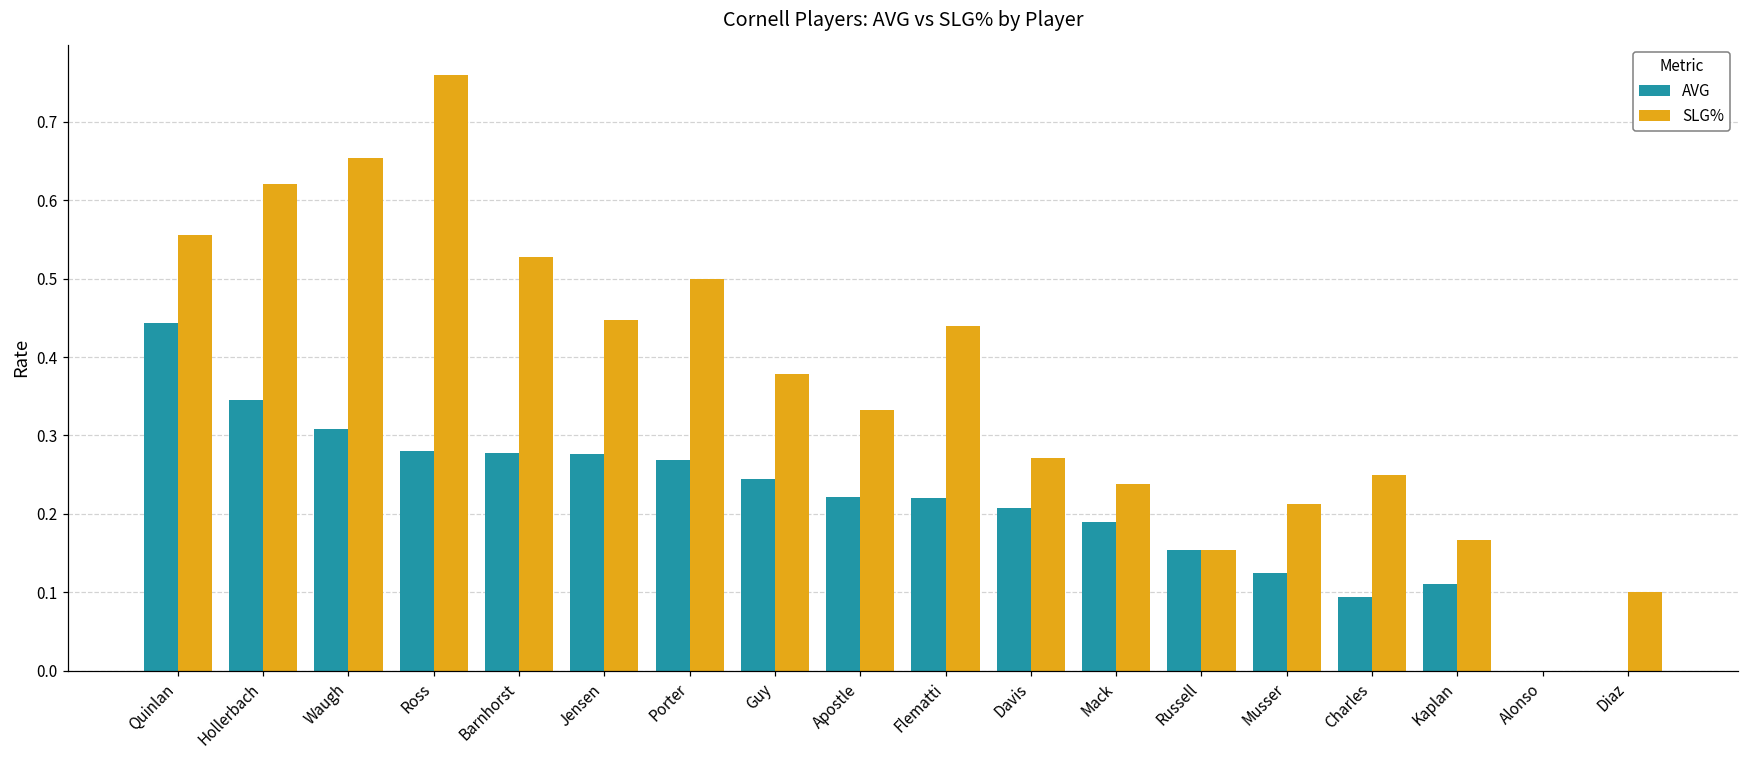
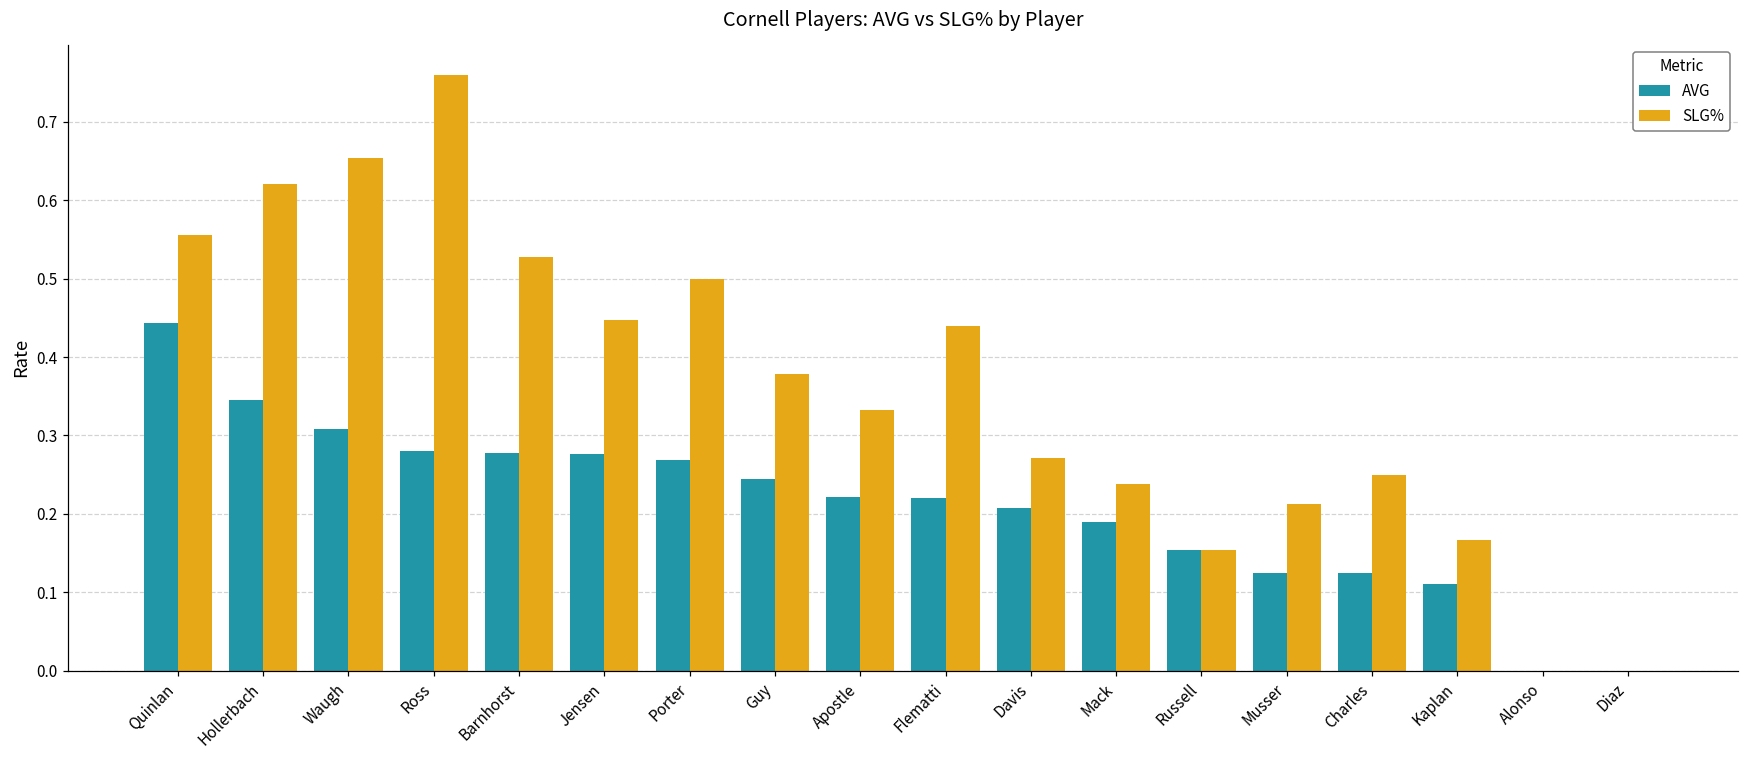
  {
    "AVG": {
      "Quinlan": 0.44,
      "Hollerbach": 0.35,
      "Waugh": 0.31,
      "Ross": 0.28,
      "Barnhorst": 0.28,
      "Jensen": 0.28,
      "Porter": 0.27,
      "Guy": 0.24,
      "Apostle": 0.22,
      "Flematti": 0.22,
      "Davis": 0.21,
      "Mack": 0.19,
      "Russell": 0.15,
      "Musser": 0.13,
-     "Charles": 0.09,
+     "Charles": 0.13,
      "Kaplan": 0.11,
      "Alonso": 0.00,
      "Diaz": 0.00
    },
    "SLG%": {
      "Quinlan": 0.56,
      "Hollerbach": 0.62,
      "Waugh": 0.65,
      "Ross": 0.76,
      "Barnhorst": 0.53,
      "Jensen": 0.45,
      "Porter": 0.5,
      "Guy": 0.38,
      "Apostle": 0.33,
      "Flematti": 0.44,
      "Davis": 0.27,
      "Mack": 0.24,
      "Russell": 0.15,
      "Musser": 0.21,
      "Charles": 0.25,
      "Kaplan": 0.17,
      "Alonso": 0.0,
-     "Diaz": 0.1
+     "Diaz": 0.0
    }
  }
